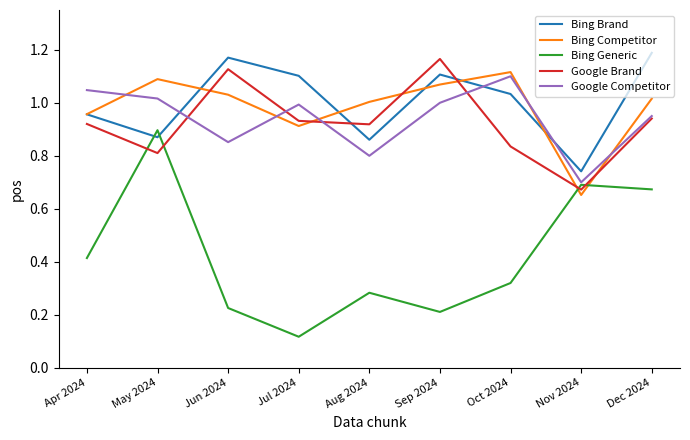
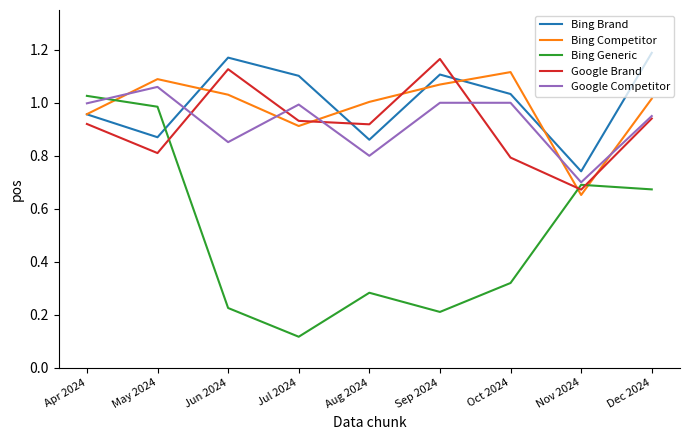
  {
    "Bing Brand": {
      "May 2024": 0.87,
      "Jun 2024": 1.17,
      "Jul 2024": 1.10,
      "Aug 2024": 0.86,
      "Sep 2024": 1.11,
      "Oct 2024": 1.03,
      "Nov 2024": 0.74
    },
    "Bing Competitor": {
      "May 2024": 1.09,
      "Jun 2024": 1.03,
      "Jul 2024": 0.91,
      "Aug 2024": 1.00,
      "Sep 2024": 1.07,
      "Oct 2024": 1.12,
      "Nov 2024": 0.65,
      "Dec 2024": 1.02
    },
    "Bing Generic": {
-     "Apr 2024": 0.41,
-     "May 2024": 0.90,
+     "Apr 2024": 1.03,
+     "May 2024": 0.99,
      "Jun 2024": 0.23,
      "Jul 2024": 0.12,
      "Aug 2024": 0.28,
      "Sep 2024": 0.21,
      "Oct 2024": 0.32,
      "Dec 2024": 0.67
    },
    "Google Brand": {
      "Apr 2024": 0.92,
      "May 2024": 0.81,
      "Jun 2024": 1.13,
      "Jul 2024": 0.93,
      "Aug 2024": 0.92,
      "Sep 2024": 1.17,
-     "Oct 2024": 0.84,
+     "Oct 2024": 0.79,
      "Nov 2024": 0.67
    },
    "Google Competitor": {
-     "Apr 2024": 1.05,
-     "May 2024": 1.02,
+     "Apr 2024": 1.00,
+     "May 2024": 1.06,
      "Jun 2024": 0.85,
      "Jul 2024": 0.99,
      "Aug 2024": 0.80,
      "Sep 2024": 1.00,
-     "Oct 2024": 1.1
+     "Oct 2024": 1.0
    }
  }
